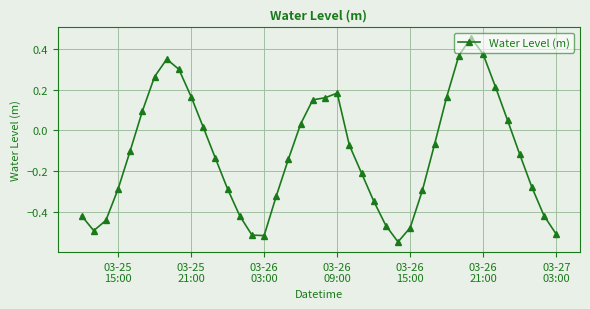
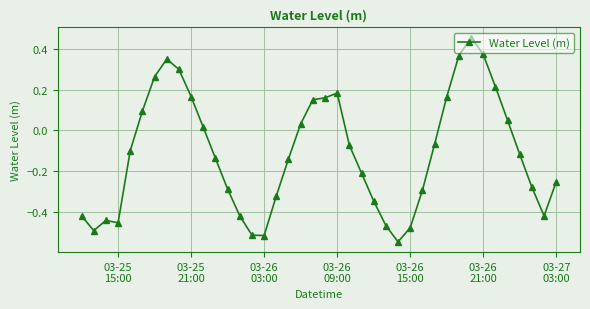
  {
-   "03-25 15:00": -0.29,
+   "03-25 15:00": -0.45,
    "03-25 21:00": 0.17,
    "03-26 03:00": -0.52,
    "03-26 09:00": 0.18,
    "03-26 15:00": -0.48,
    "03-26 21:00": 0.37,
-   "03-27 03:00": -0.51
+   "03-27 03:00": -0.25
  }
